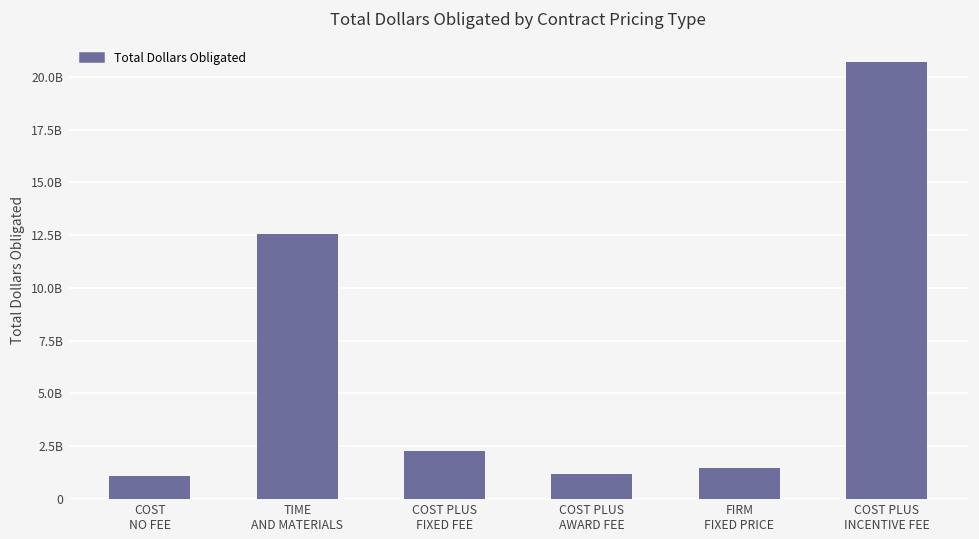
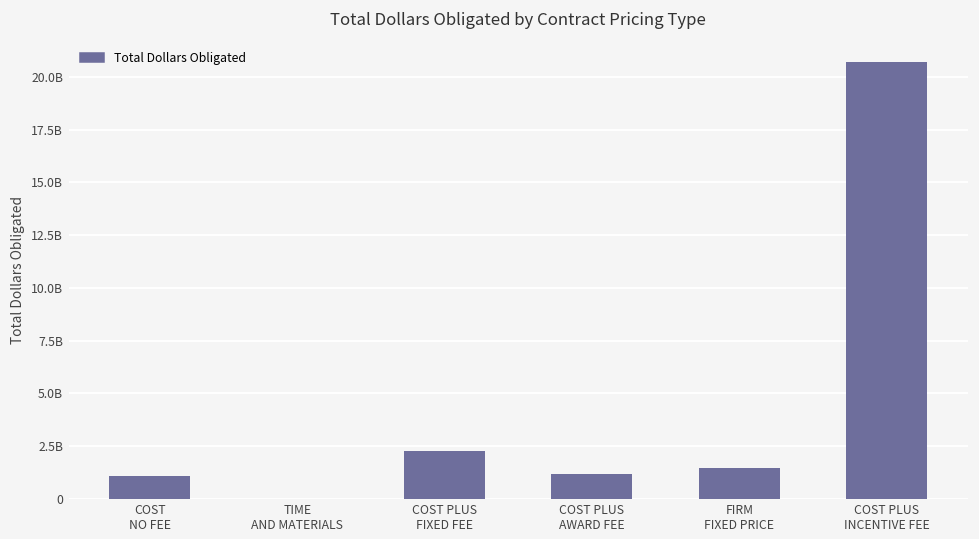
  {
    "COST NO FEE": 1100000000,
-   "TIME AND MATERIALS": 12500000000,
+   "TIME AND MATERIALS": 0,
    "COST PLUS FIXED FEE": 2300000000,
    "COST PLUS AWARD FEE": 1200000000,
    "FIRM FIXED PRICE": 1500000000,
    "COST PLUS INCENTIVE FEE": 20700000000
  }
